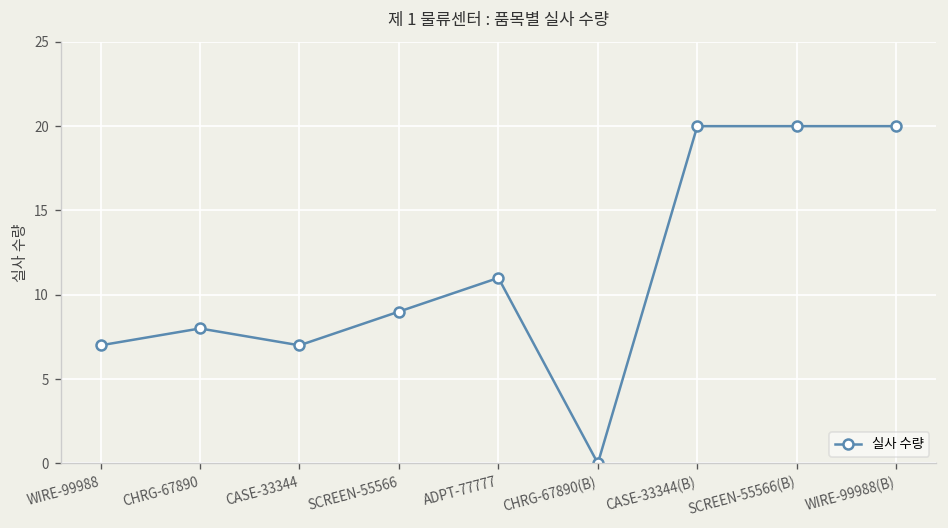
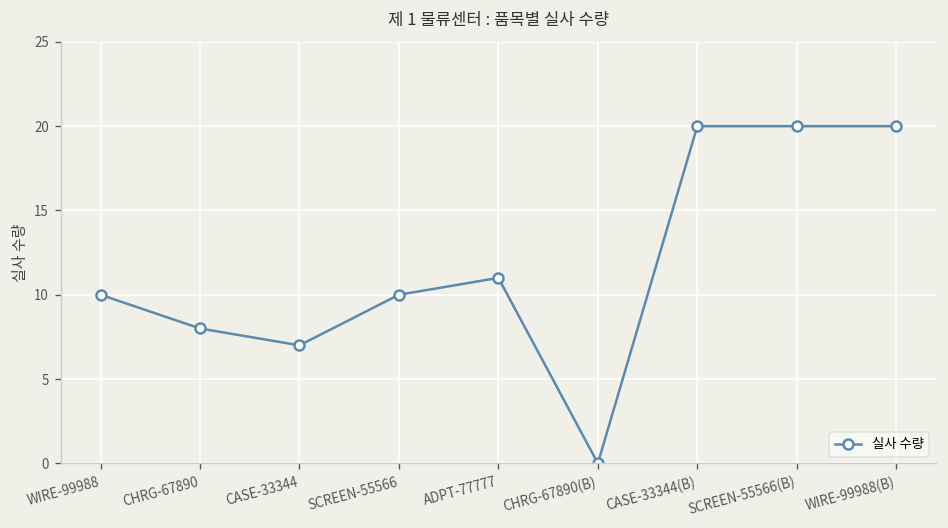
  {
-   "WIRE-99988": 7,
+   "WIRE-99988": 10,
    "CHRG-67890": 8,
    "CASE-33344": 7,
-   "SCREEN-55566": 9,
+   "SCREEN-55566": 10,
    "ADPT-77777": 11,
    "CHRG-67890(B)": 0,
    "CASE-33344(B)": 20,
    "SCREEN-55566(B)": 20,
    "WIRE-99988(B)": 20
  }
